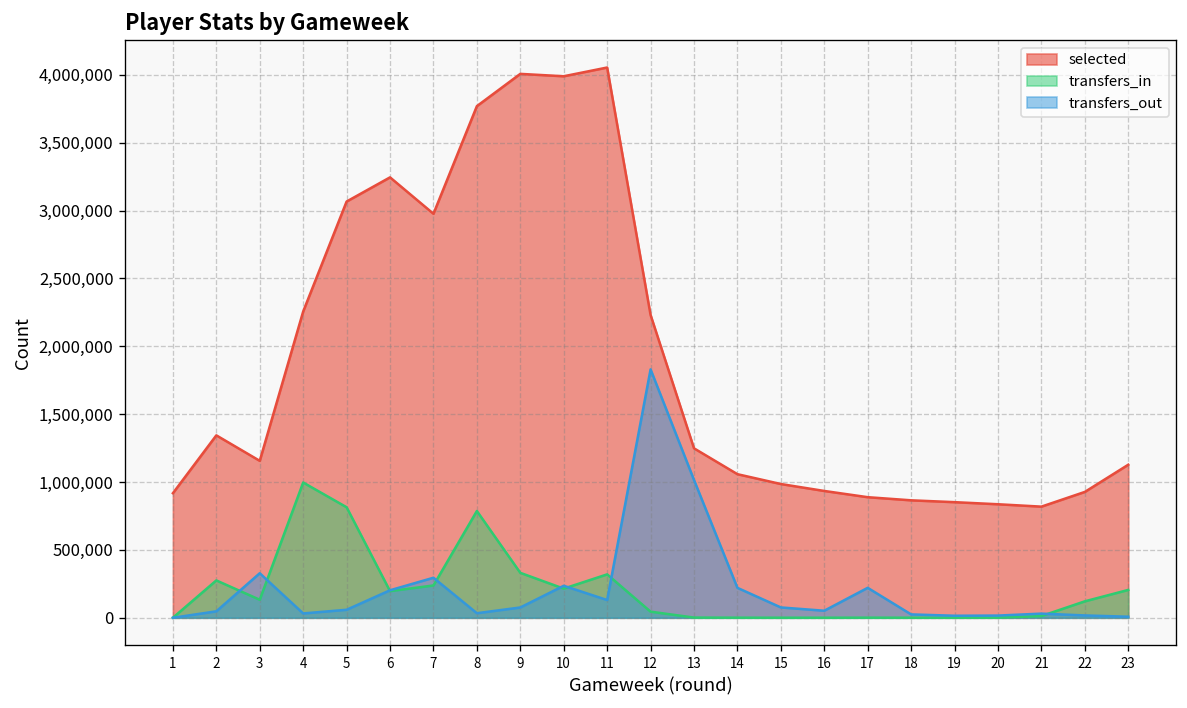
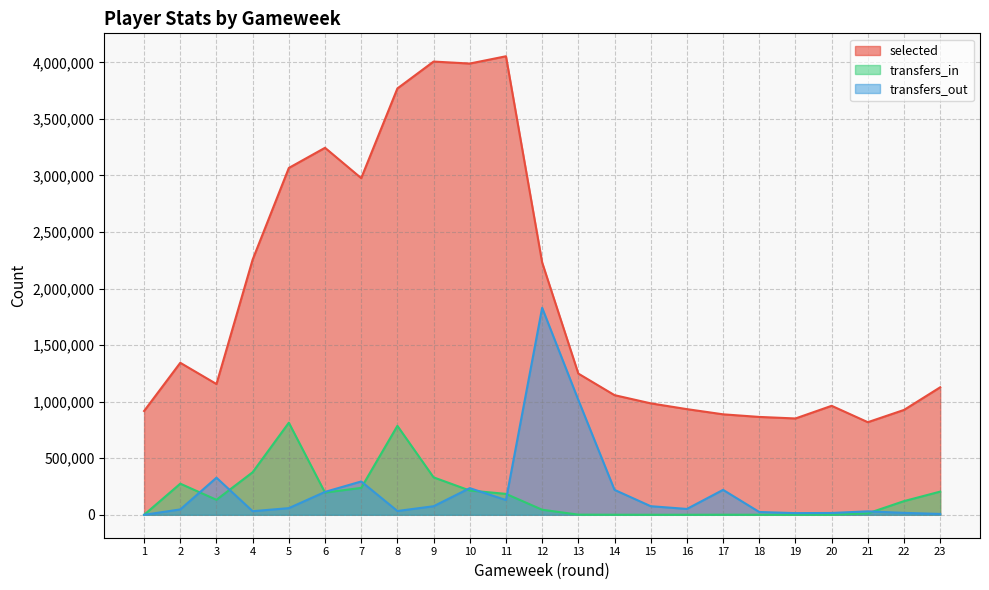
  {
    "selected": {
      "1": "920,000",
      "2": "1,340,000",
      "3": "1,160,000",
      "4": "2,260,000",
      "5": "3,070,000",
      "6": "3,240,000",
      "7": "2,980,000",
      "8": "3,770,000",
      "9": "4,010,000",
      "10": "3,990,000",
      "11": "4,050,000",
      "12": "2,230,000",
      "13": "1,250,000",
      "14": "1,060,000",
      "15": "990,000",
      "16": "930,000",
      "17": "890,000",
      "18": "870,000",
      "19": "850,000",
-     "20": "840,000",
+     "20": "960,000",
      "21": "820,000",
      "22": "930,000",
      "23": "1,130,000"
    },
    "transfers_in": {
      "2": "280,000",
      "3": "130,000",
-     "4": "1,000,000",
+     "4": "380,000",
      "5": "810,000",
      "7": "240,000",
      "8": "790,000",
      "9": "330,000",
-     "11": "320,000",
+     "11": "190,000",
      "12": "40,000",
      "13": "0",
      "14": "0",
      "15": "0",
      "16": "0",
      "17": "0",
      "18": "0",
      "22": "120,000",
      "23": "200,000"
    },
    "transfers_out": {
      "2": "50,000",
      "3": "330,000",
      "4": "30,000",
      "5": "60,000",
      "7": "290,000",
      "8": "30,000",
      "9": "80,000",
      "11": "130,000",
      "12": "1,830,000",
      "13": "1,020,000",
      "14": "220,000",
      "15": "80,000",
      "16": "50,000",
      "17": "220,000",
      "18": "20,000",
      "22": "20,000",
      "23": "10,000"
    }
  }
